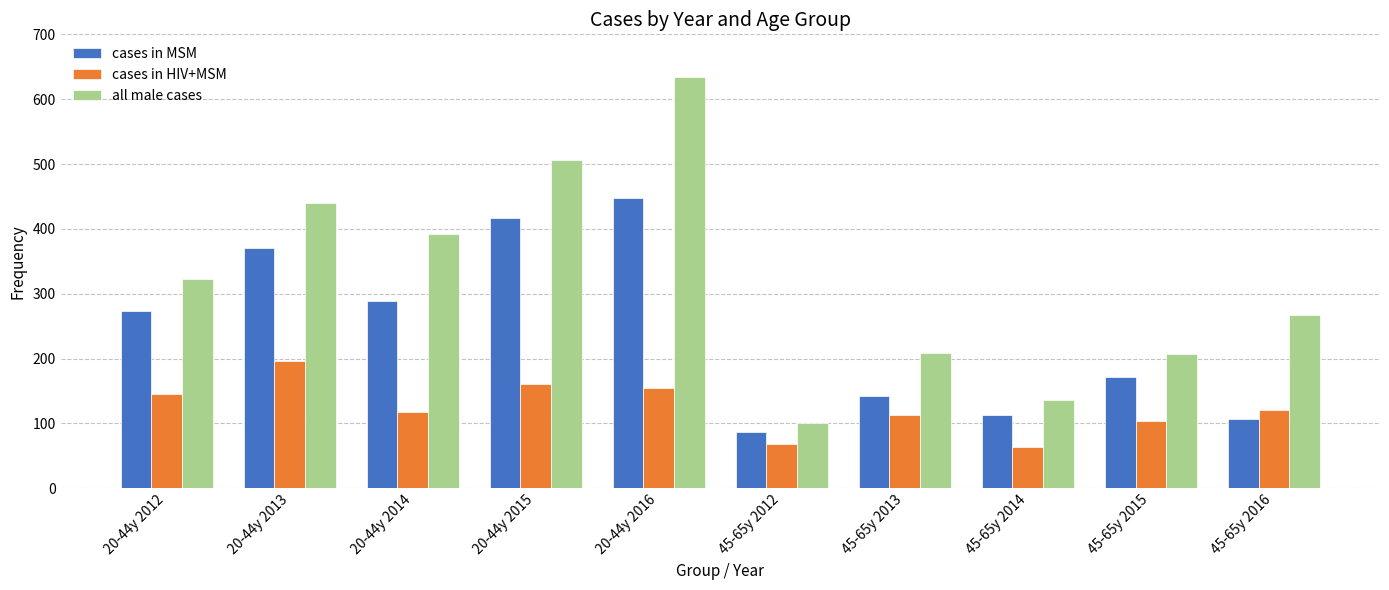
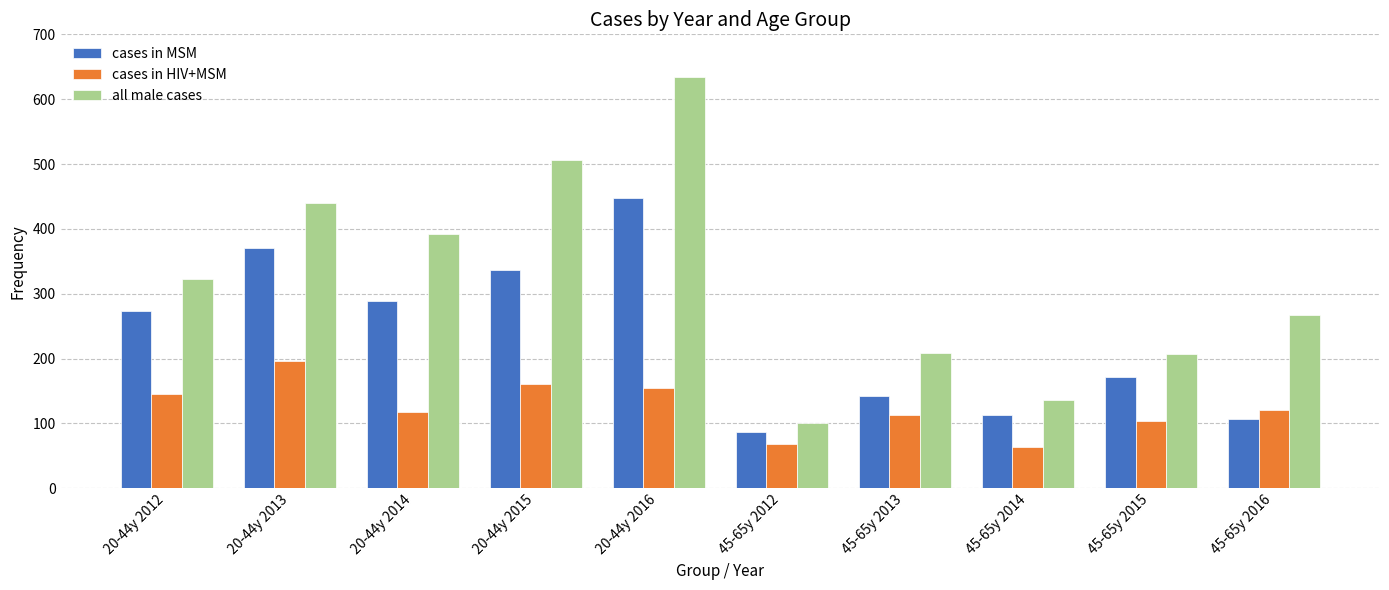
  {
    "cases in MSM": {
      "20-44y 2012": 270,
      "20-44y 2013": 370,
      "20-44y 2014": 290,
-     "20-44y 2015": 420,
+     "20-44y 2015": 340,
      "20-44y 2016": 450,
      "45-65y 2012": 90,
      "45-65y 2013": 140,
      "45-65y 2014": 110,
      "45-65y 2015": 170,
      "45-65y 2016": 110
    },
    "cases in HIV+MSM": {
      "20-44y 2012": 150,
      "20-44y 2013": 200,
      "20-44y 2014": 120,
      "20-44y 2015": 160,
      "20-44y 2016": 150,
      "45-65y 2012": 70,
      "45-65y 2013": 110,
      "45-65y 2014": 60,
      "45-65y 2015": 100,
      "45-65y 2016": 120
    },
    "all male cases": {
      "20-44y 2012": 320,
      "20-44y 2013": 440,
      "20-44y 2014": 390,
      "20-44y 2015": 510,
      "20-44y 2016": 630,
      "45-65y 2012": 100,
      "45-65y 2013": 210,
      "45-65y 2014": 140,
      "45-65y 2015": 210,
      "45-65y 2016": 270
    }
  }
